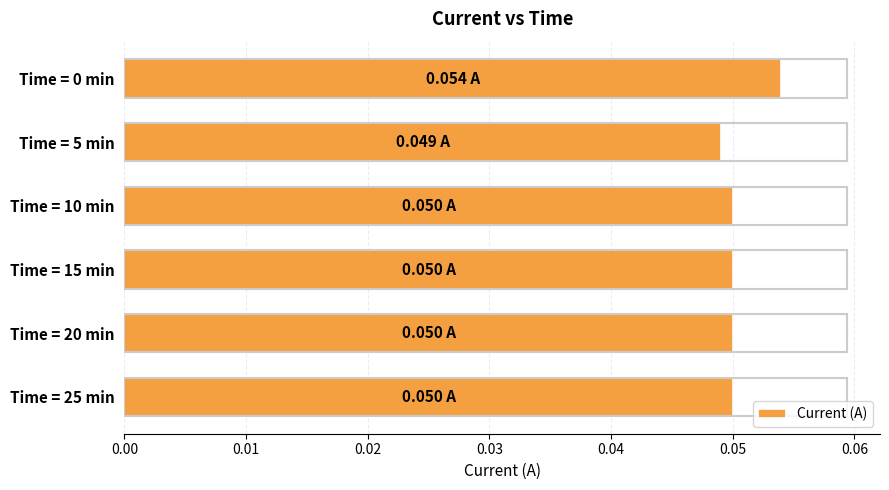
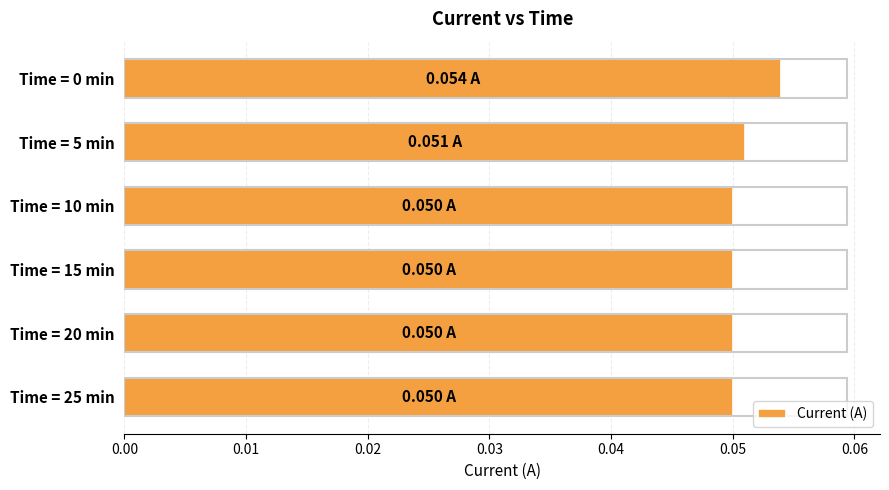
  {
    "Time = 0 min": 0.054,
-   "Time = 5 min": 0.049,
+   "Time = 5 min": 0.051,
    "Time = 10 min": 0.050,
    "Time = 15 min": 0.050,
    "Time = 20 min": 0.050,
    "Time = 25 min": 0.050
  }
